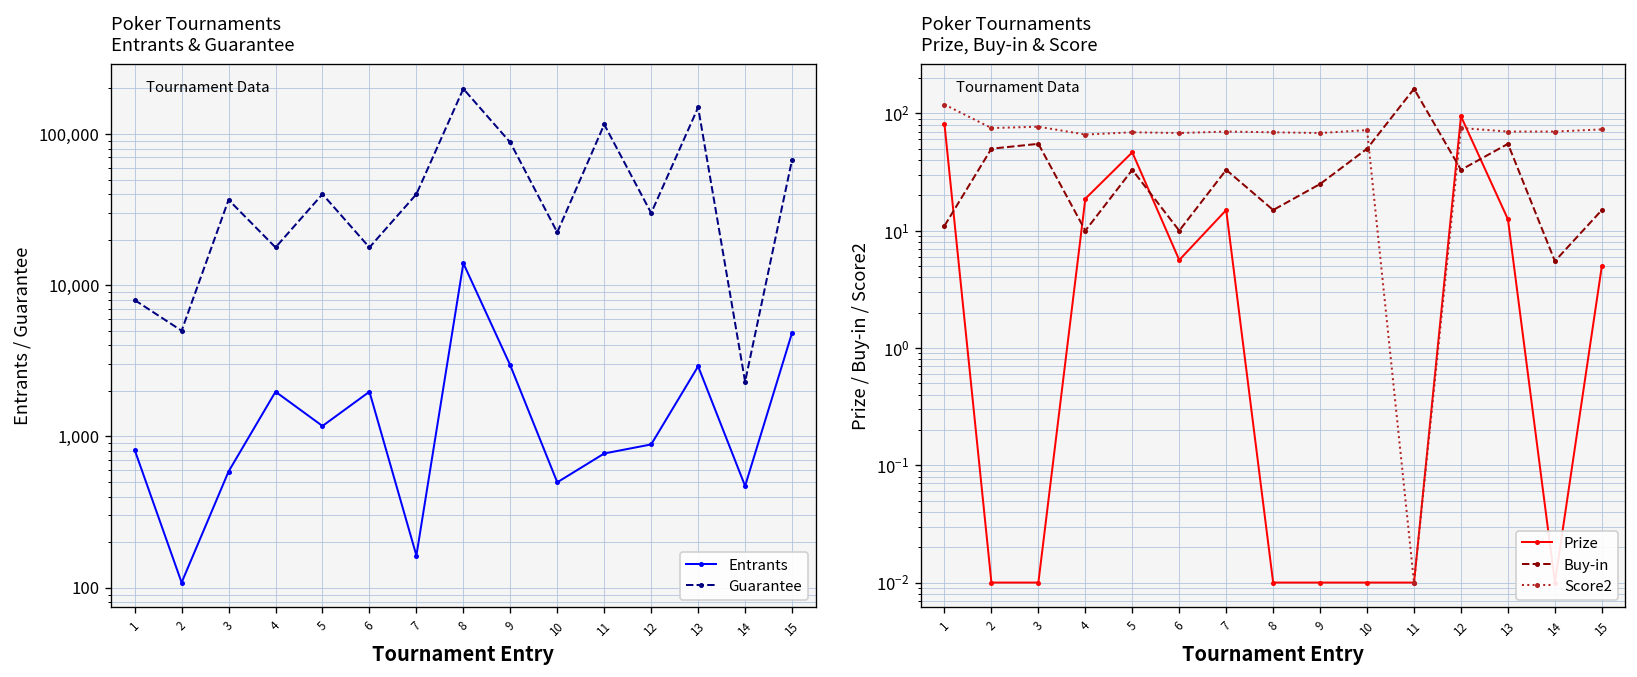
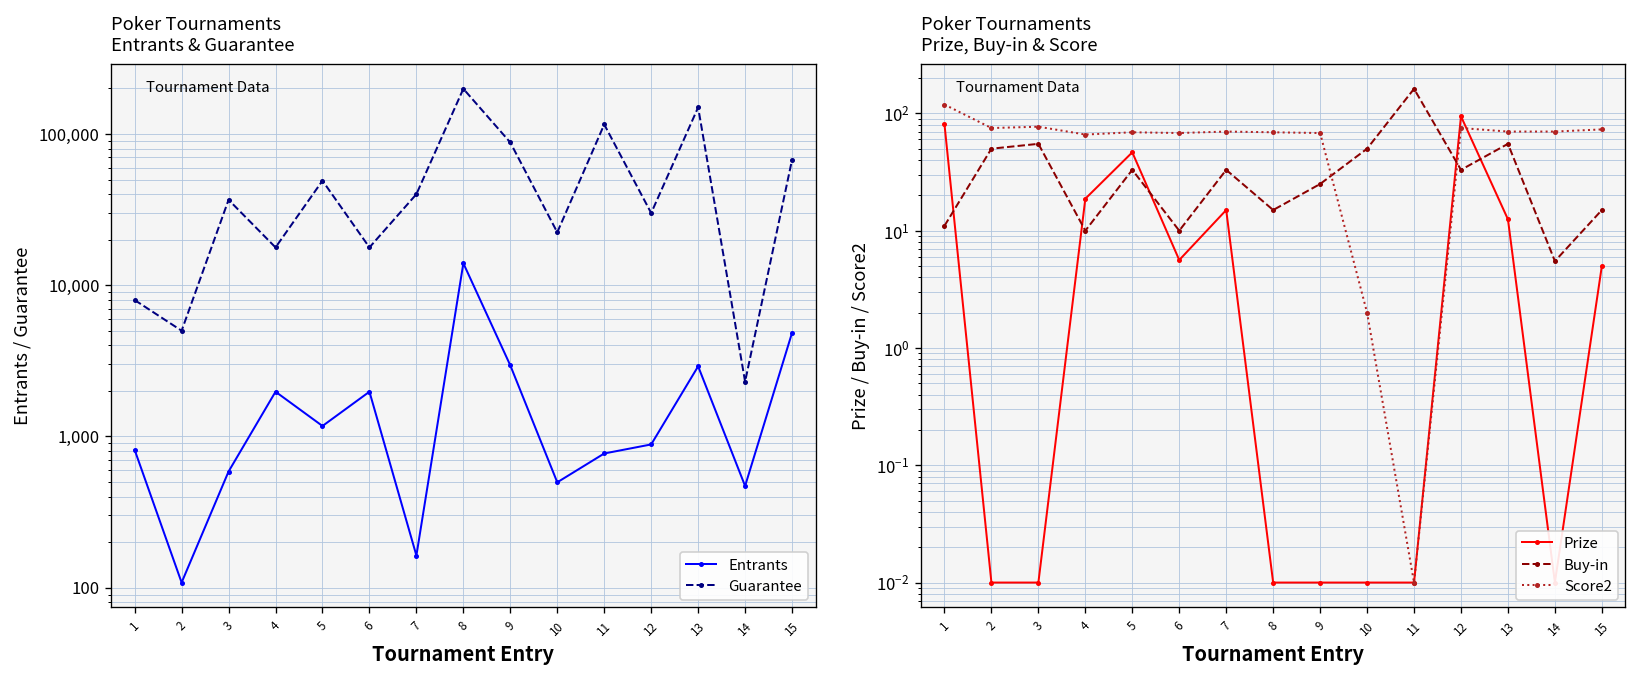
  {
    "Poker Tournaments Entrants & Guarantee": {
      "Entrants": {
        "1": "800",
        "2": "110",
        "3": "600",
        "4": "2,000",
        "5": "1,200",
        "6": "2,000",
        "7": "160",
        "8": "14,000",
        "9": "2,900",
        "10": "500",
        "11": "800",
        "12": "900",
        "13": "2,900",
        "14": "470",
        "15": "4,800"
      },
      "Guarantee": {
        "1": "8,000",
        "2": "5,000",
        "3": "37,000",
        "4": "18,000",
-       "5": "40,000",
+       "5": "49,000",
        "6": "18,000",
        "7": "40,000",
        "8": "200,000",
        "9": "90,000",
        "10": "22,000",
        "11": "120,000",
        "12": "30,000",
        "13": "150,000",
        "14": "2,300",
        "15": "70,000"
      }
    },
    "Poker Tournaments Prize, Buy-in & Score": {
      "Prize": {
        "1": "80",
        "2": "0.010",
        "3": "0.010",
        "4": "19",
        "5": "50",
        "6": "6",
        "7": "15",
        "8": "0.010",
        "9": "0.010",
        "10": "0.010",
        "12": "90",
        "13": "13",
        "15": "5"
      },
      "Buy-in": {
        "1": "11",
        "2": "50",
        "3": "60",
        "4": "10",
        "5": "33",
        "6": "10",
        "7": "33",
        "8": "15",
        "9": "25",
        "10": "50",
        "11": "160",
        "12": "33",
        "13": "60",
        "14": "6",
        "15": "15"
      },
      "Score2": {
        "1": "120",
        "2": "80",
        "3": "80",
        "4": "70",
        "5": "70",
        "6": "70",
        "7": "70",
        "8": "70",
        "9": "70",
-       "10": "70",
+       "10": "2",
        "12": "80",
        "13": "70",
        "14": "70",
        "15": "70"
      }
    }
  }
